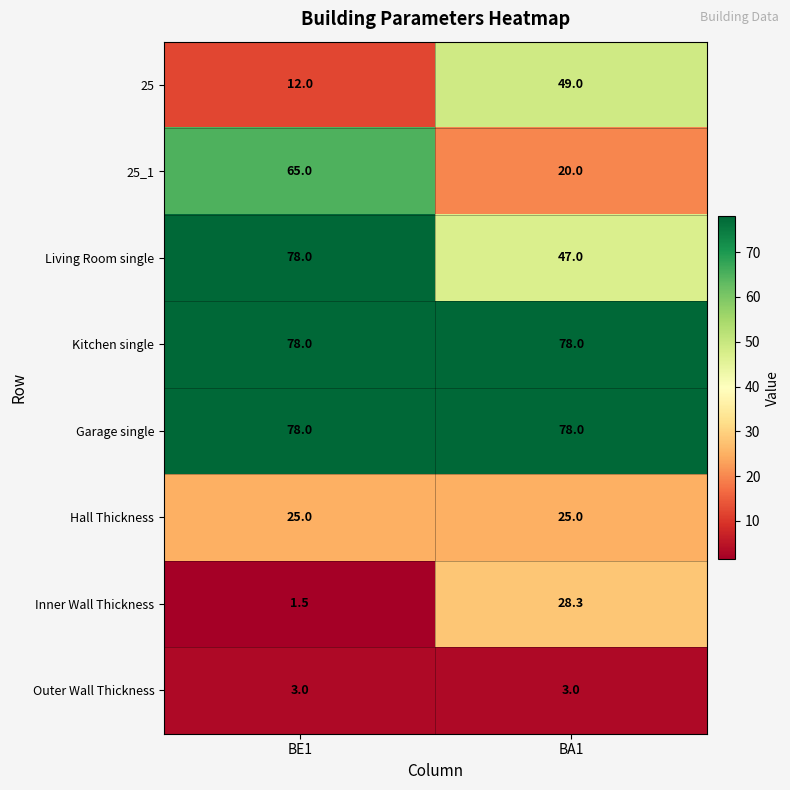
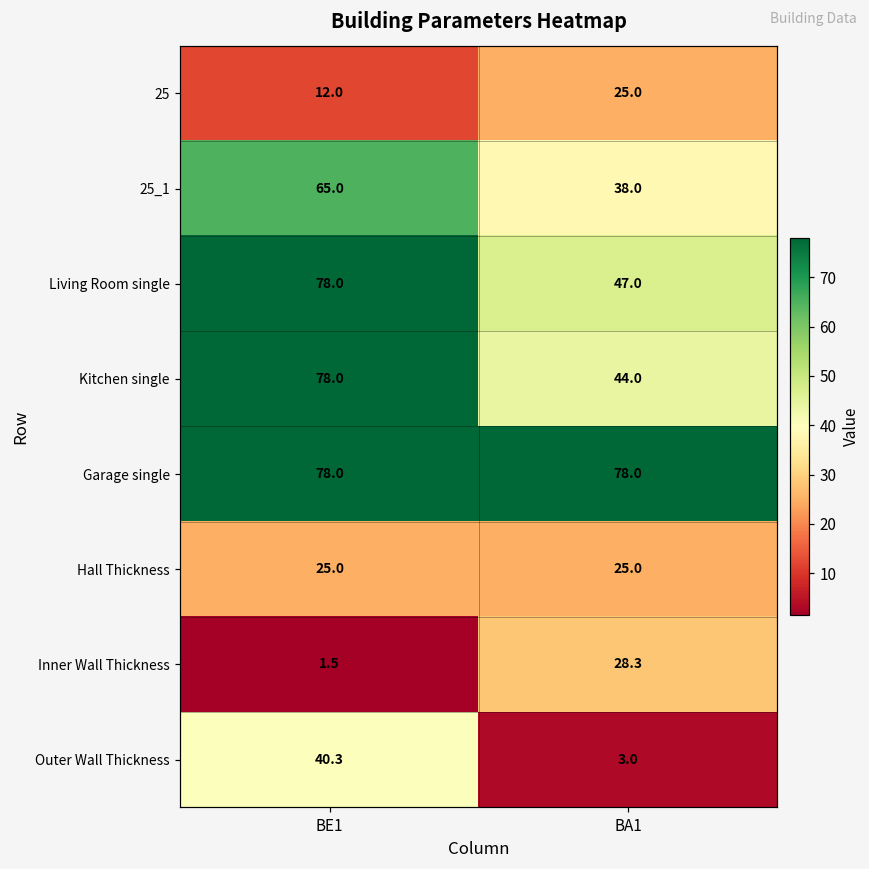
  {
    "25": {
      "BE1": 12.0,
-     "BA1": 49.0
+     "BA1": 25.0
    },
    "25_1": {
      "BE1": 65.0,
-     "BA1": 20.0
+     "BA1": 38.0
    },
    "Living Room single": {
      "BE1": 78.0,
      "BA1": 47.0
    },
    "Kitchen single": {
      "BE1": 78.0,
-     "BA1": 78.0
+     "BA1": 44.0
    },
    "Garage single": {
      "BE1": 78.0,
      "BA1": 78.0
    },
    "Hall Thickness": {
      "BE1": 25.0,
      "BA1": 25.0
    },
    "Inner Wall Thickness": {
      "BE1": 1.5,
      "BA1": 28.3
    },
    "Outer Wall Thickness": {
-     "BE1": 3.0,
+     "BE1": 40.3,
      "BA1": 3.0
    }
  }
